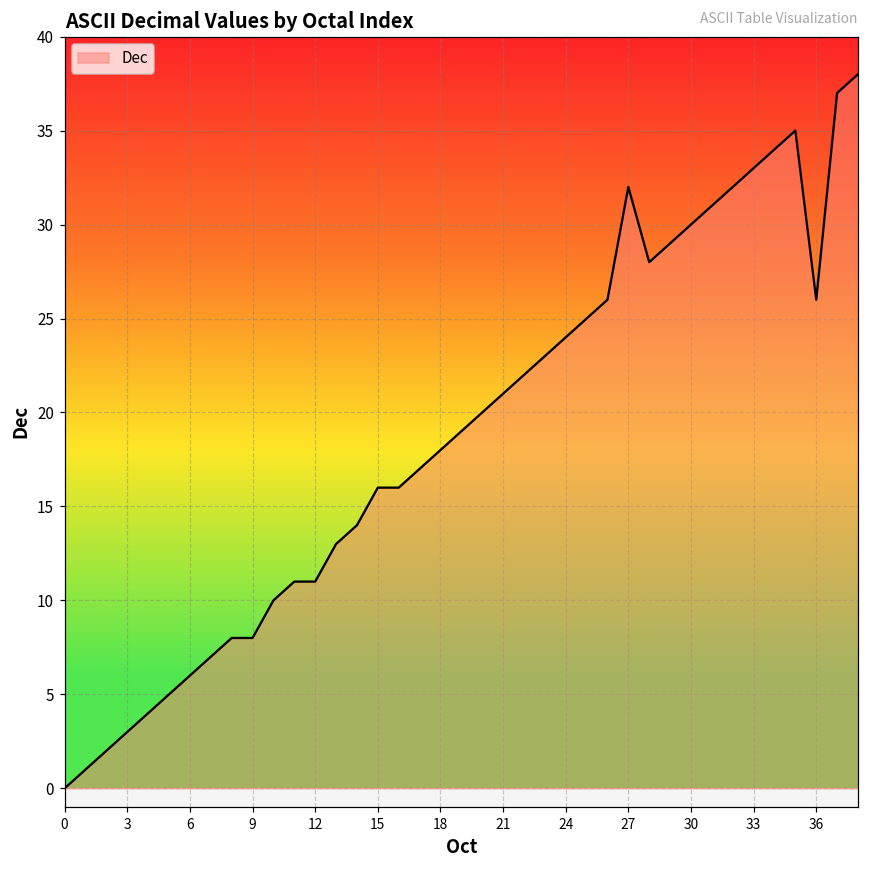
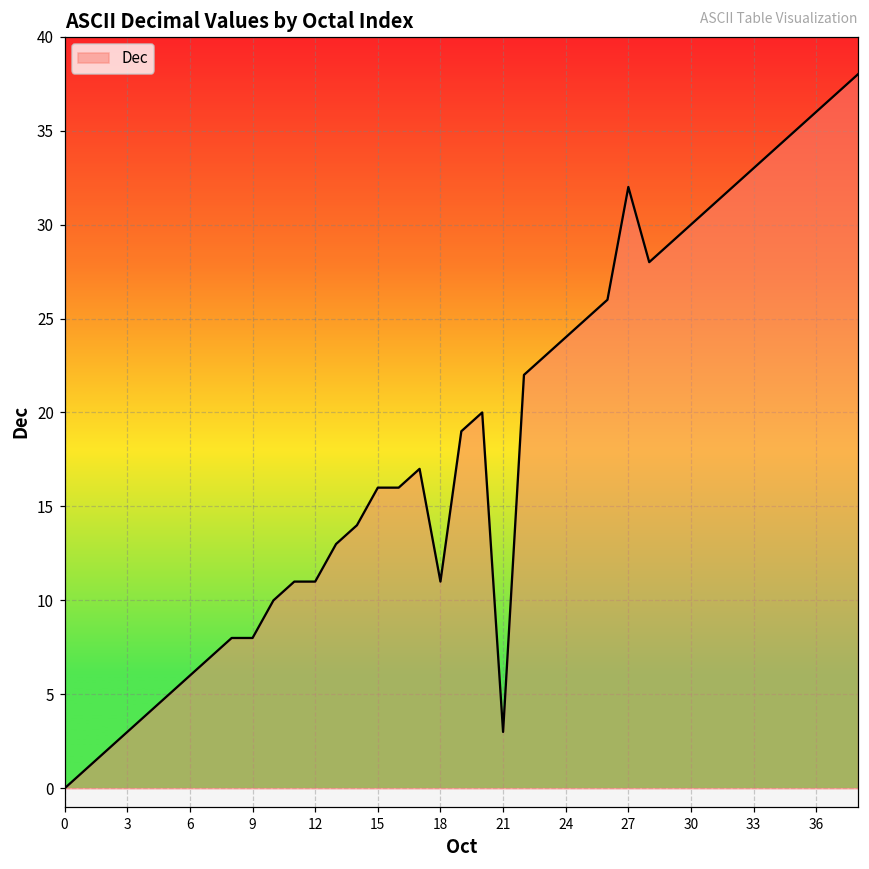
  {
    "0": 0,
    "3": 3,
    "6": 6,
    "9": 8,
    "12": 11,
    "15": 16,
-   "18": 18,
-   "21": 21,
+   "18": 11,
+   "21": 3,
    "24": 24,
    "27": 32,
    "30": 30,
    "33": 33,
-   "36": 26
+   "36": 36
  }
